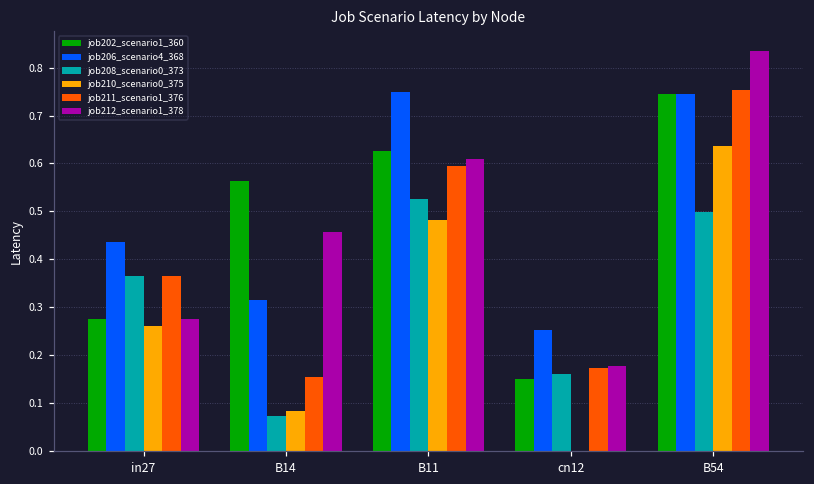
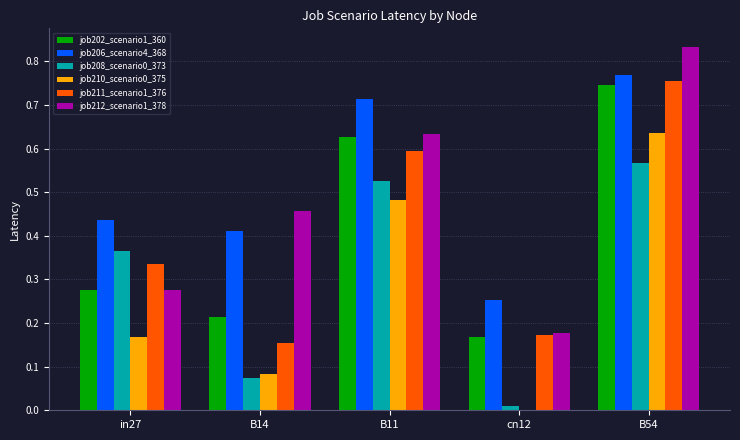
  {
    "job202_scenario1_360": {
      "in27": 0.28,
-     "B14": 0.56,
+     "B14": 0.21,
      "B11": 0.63,
-     "cn12": 0.15,
+     "cn12": 0.17,
      "B54": 0.75
    },
    "job206_scenario4_368": {
      "in27": 0.44,
-     "B14": 0.32,
-     "B11": 0.75,
+     "B14": 0.41,
+     "B11": 0.71,
      "cn12": 0.25,
-     "B54": 0.75
+     "B54": 0.77
    },
    "job208_scenario0_373": {
      "in27": 0.36,
      "B14": 0.07,
      "B11": 0.53,
-     "cn12": 0.16,
-     "B54": 0.50
+     "cn12": 0.01,
+     "B54": 0.57
    },
    "job210_scenario0_375": {
-     "in27": 0.26,
+     "in27": 0.17,
      "B14": 0.08,
      "B11": 0.48,
      "cn12": 0.00,
      "B54": 0.64
    },
    "job211_scenario1_376": {
-     "in27": 0.37,
+     "in27": 0.34,
      "B14": 0.15,
      "B11": 0.59,
      "cn12": 0.17,
      "B54": 0.75
    },
    "job212_scenario1_378": {
      "in27": 0.28,
      "B14": 0.46,
-     "B11": 0.61,
+     "B11": 0.63,
      "cn12": 0.18,
      "B54": 0.83
    }
  }
